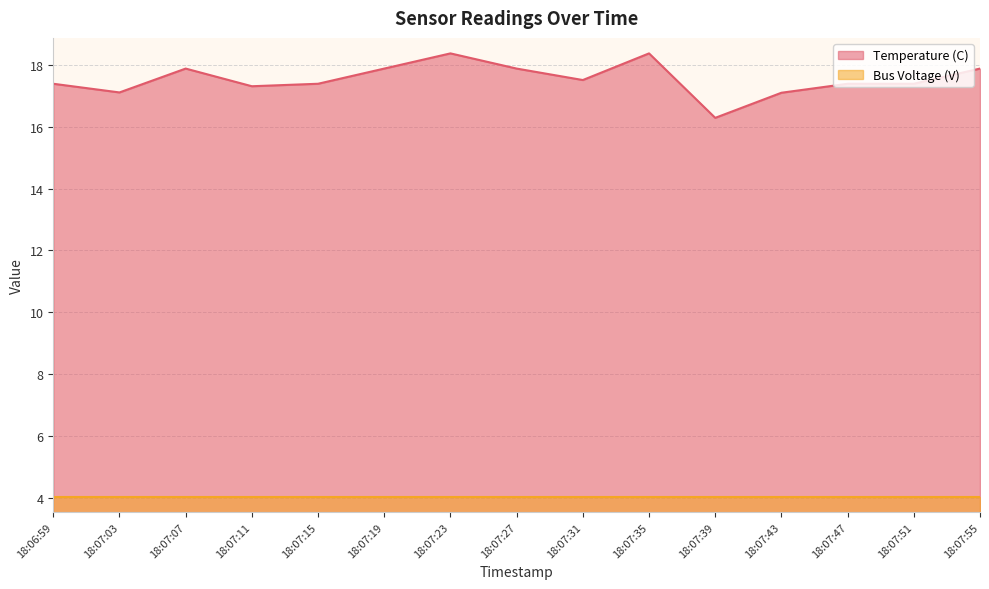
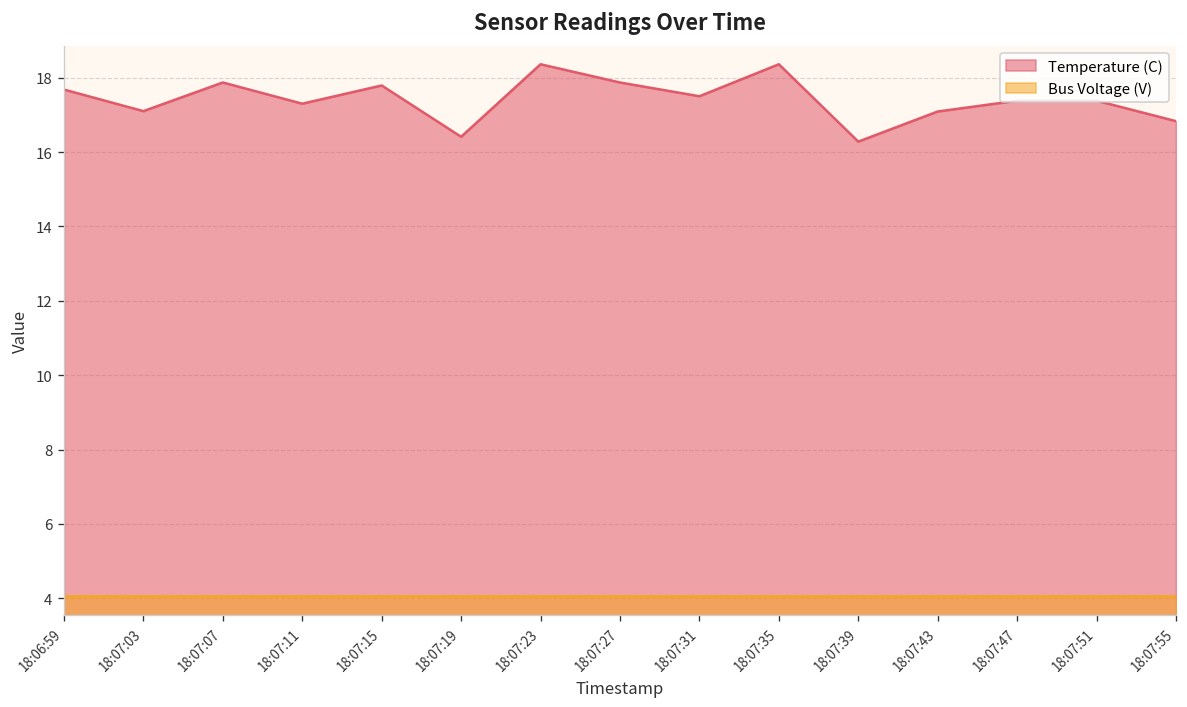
  {
    "Temperature (C)": {
-     "18:06:59": 17.4,
+     "18:06:59": 17.7,
      "18:07:03": 17.1,
      "18:07:07": 17.9,
      "18:07:11": 17.3,
-     "18:07:15": 17.4,
-     "18:07:19": 17.9,
+     "18:07:15": 17.8,
+     "18:07:19": 16.4,
      "18:07:23": 18.4,
      "18:07:27": 17.9,
      "18:07:31": 17.5,
      "18:07:35": 18.4,
      "18:07:39": 16.3,
      "18:07:43": 17.1,
-     "18:07:55": 17.9
+     "18:07:55": 16.8
    },
    "Bus Voltage (V)": {
      "18:06:59": 4.1,
      "18:07:03": 4.1,
      "18:07:07": 4.1,
      "18:07:11": 4.1,
      "18:07:15": 4.1,
      "18:07:19": 4.1,
      "18:07:23": 4.1,
      "18:07:27": 4.1,
      "18:07:31": 4.1,
      "18:07:35": 4.1,
      "18:07:39": 4.1,
      "18:07:43": 4.1,
      "18:07:47": 4.1,
      "18:07:51": 4.1,
      "18:07:55": 4.1
    }
  }
